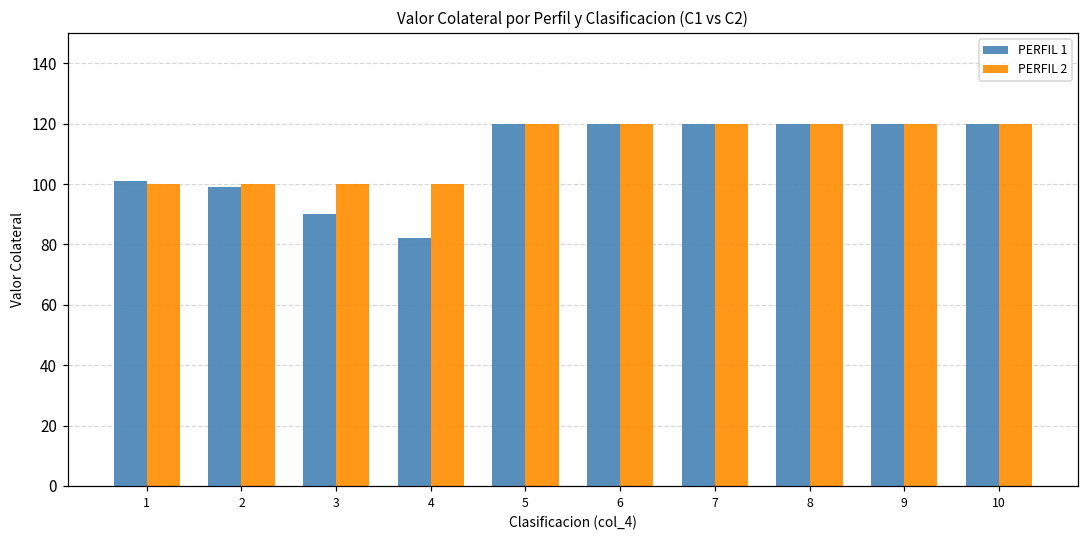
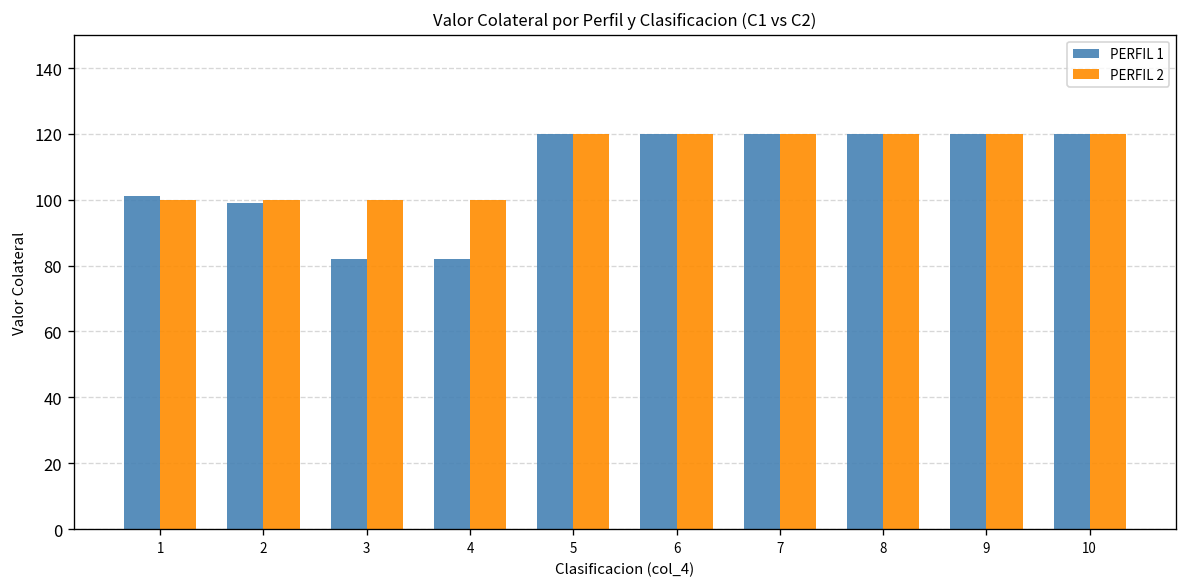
  {
    "PERFIL 1": {
      "1": 101,
      "2": 99,
-     "3": 90,
+     "3": 82,
      "4": 82,
      "5": 120,
      "6": 120,
      "7": 120,
      "8": 120,
      "9": 120,
      "10": 120
    },
    "PERFIL 2": {
      "1": 100,
      "2": 100,
      "3": 100,
      "4": 100,
      "5": 120,
      "6": 120,
      "7": 120,
      "8": 120,
      "9": 120,
      "10": 120
    }
  }
